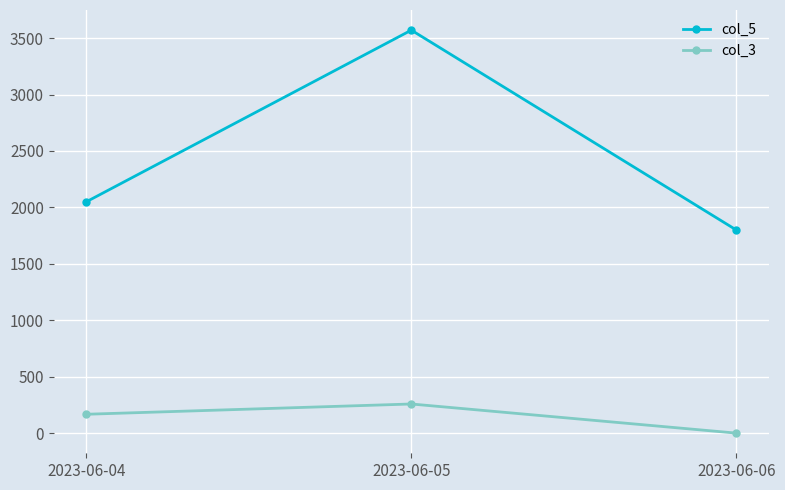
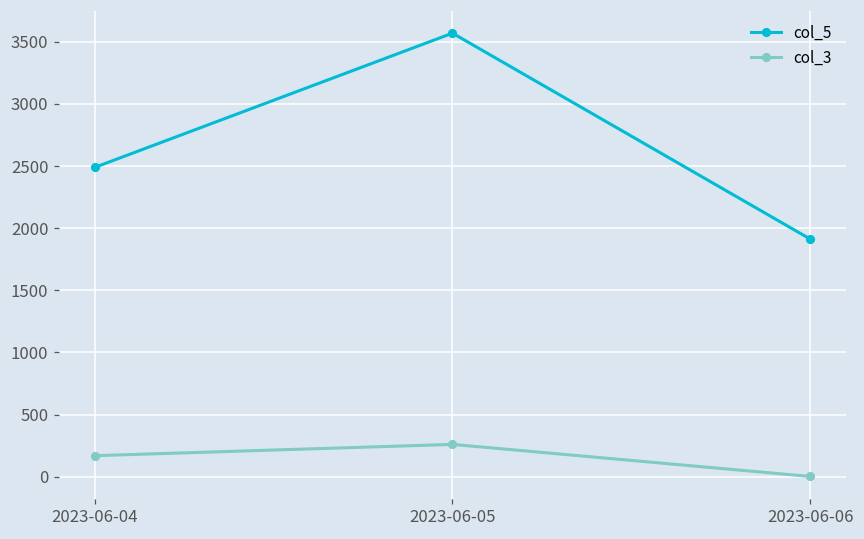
  {
    "col_5": {
-     "2023-06-04": 2050,
+     "2023-06-04": 2490,
      "2023-06-05": 3570,
-     "2023-06-06": 1800
+     "2023-06-06": 1910
    },
    "col_3": {
      "2023-06-04": 170,
      "2023-06-05": 260,
      "2023-06-06": 0
    }
  }
